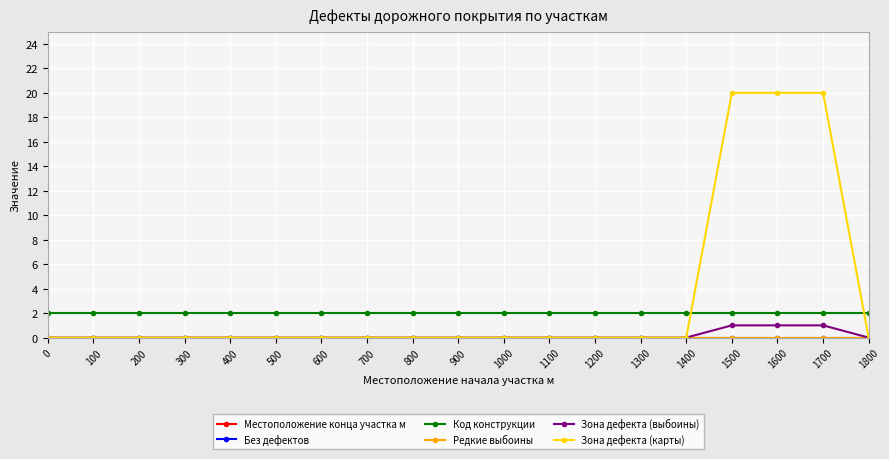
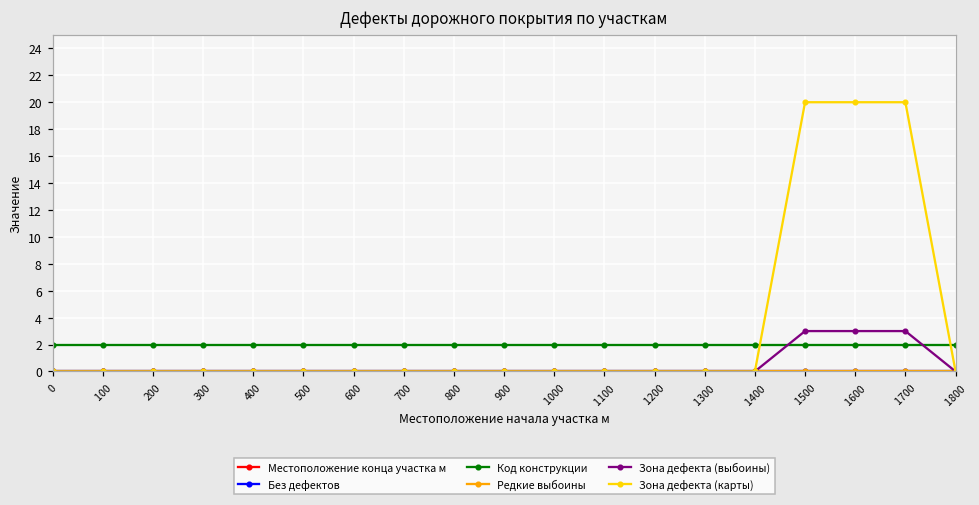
  {
    "Код конструкции": {
      "0": 2,
      "100": 2,
      "200": 2,
      "300": 2,
      "400": 2,
      "500": 2,
      "600": 2,
      "700": 2,
      "800": 2,
      "900": 2,
      "1000": 2,
      "1100": 2,
      "1200": 2,
      "1300": 2,
      "1400": 2,
      "1500": 2,
      "1600": 2,
      "1700": 2,
      "1800": 2
    },
    "Зона дефекта (выбоины)": {
-     "1500": 1,
-     "1600": 1,
-     "1700": 1
+     "1500": 3,
+     "1600": 3,
+     "1700": 3
    }
  }
